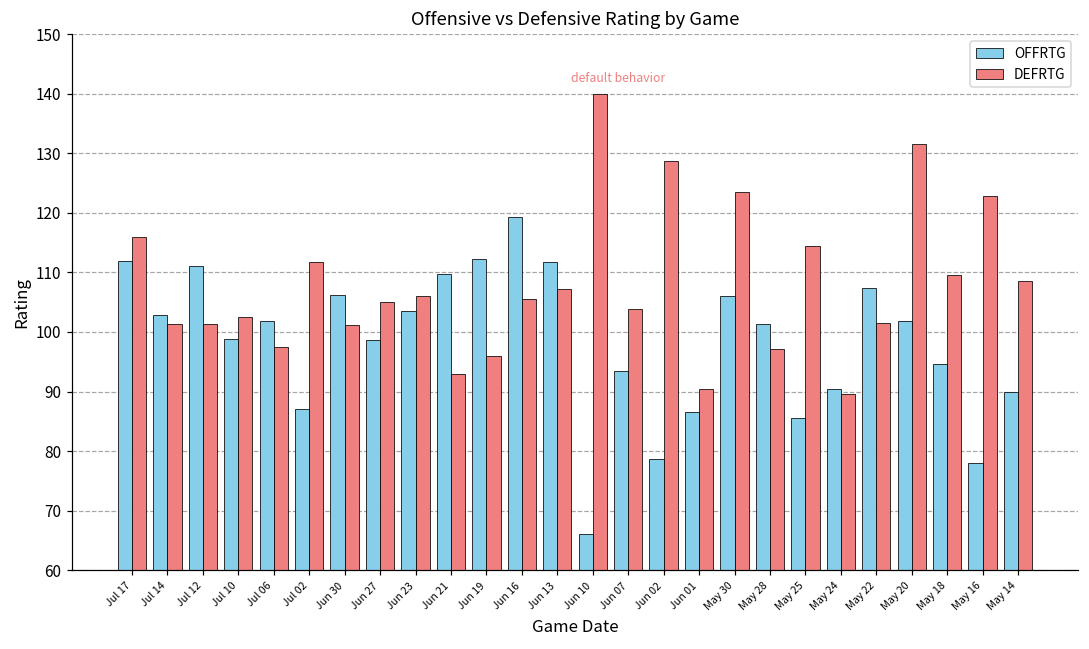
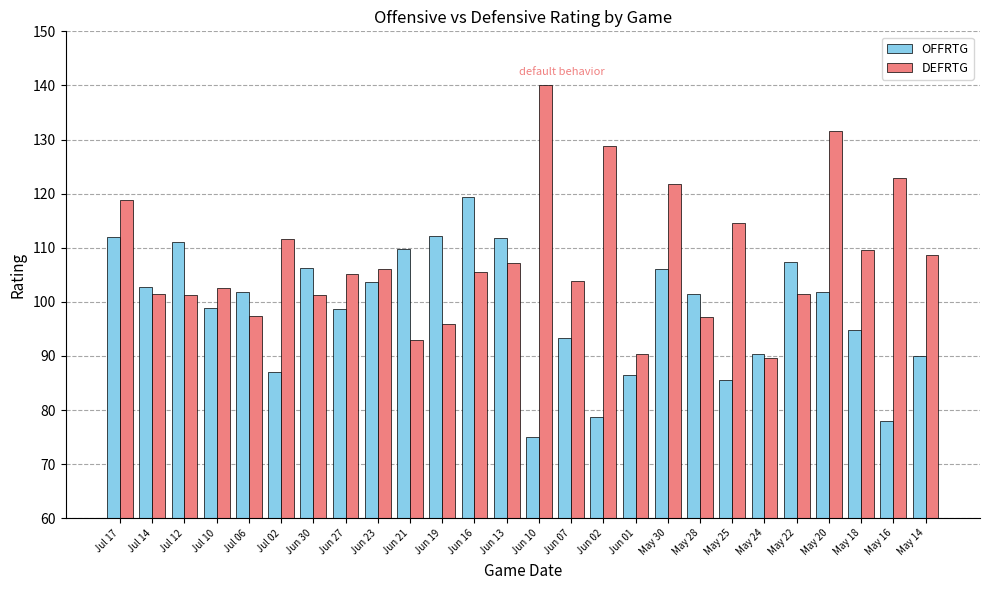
  {
    "OFFRTG": {
      "Jul 17": 112,
      "Jul 14": 103,
      "Jul 12": 111,
      "Jul 10": 99,
      "Jul 06": 102,
      "Jul 02": 87,
      "Jun 30": 106,
      "Jun 27": 99,
      "Jun 23": 104,
      "Jun 21": 110,
      "Jun 19": 112,
      "Jun 16": 119,
      "Jun 13": 112,
-     "Jun 10": 66,
+     "Jun 10": 75,
      "Jun 07": 93,
      "Jun 02": 79,
      "Jun 01": 87,
      "May 30": 106,
      "May 28": 101,
      "May 25": 86,
      "May 24": 90,
      "May 22": 107,
      "May 20": 102,
      "May 18": 95,
      "May 16": 78,
      "May 14": 90
    },
    "DEFRTG": {
-     "Jul 17": 116,
+     "Jul 17": 119,
      "Jul 14": 101,
      "Jul 12": 101,
      "Jul 10": 103,
      "Jul 06": 97,
      "Jul 02": 112,
      "Jun 30": 101,
      "Jun 27": 105,
      "Jun 23": 106,
      "Jun 21": 93,
      "Jun 19": 96,
      "Jun 16": 106,
      "Jun 13": 107,
      "Jun 10": 140,
      "Jun 07": 104,
      "Jun 02": 129,
      "Jun 01": 90,
-     "May 30": 124,
+     "May 30": 122,
      "May 28": 97,
      "May 25": 115,
      "May 24": 90,
      "May 22": 102,
      "May 20": 132,
      "May 18": 110,
      "May 16": 123,
      "May 14": 109
    }
  }
